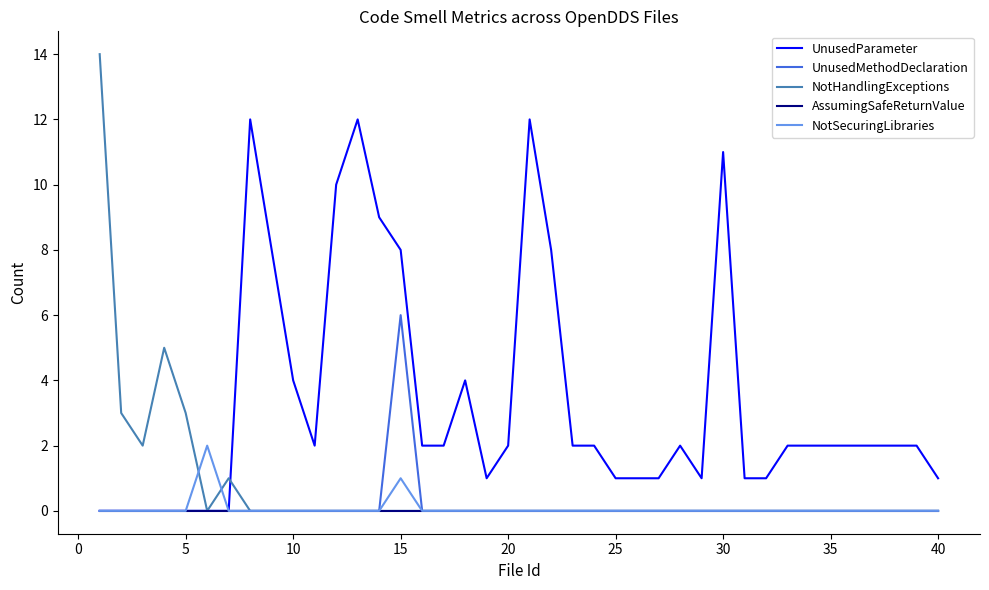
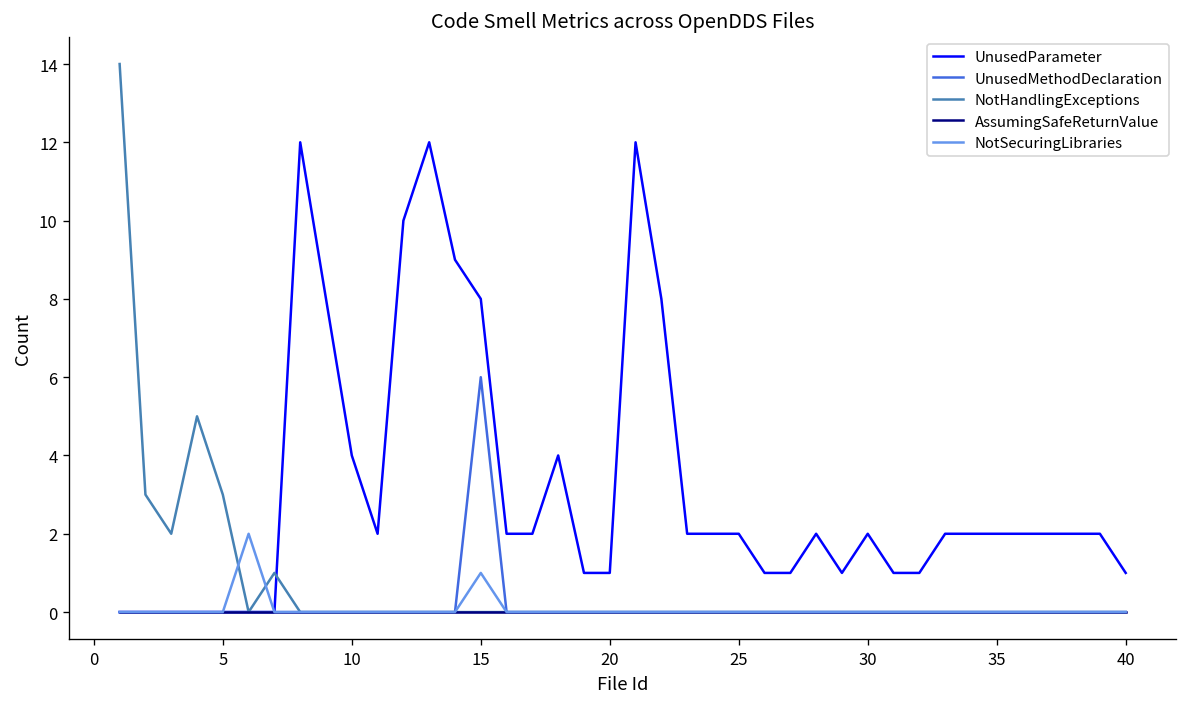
  {
    "UnusedParameter": {
      "10": 4,
      "15": 8,
-     "20": 2,
-     "25": 1,
-     "30": 11,
+     "20": 1,
+     "25": 2,
+     "30": 2,
      "35": 2,
      "40": 1
    }
  }
